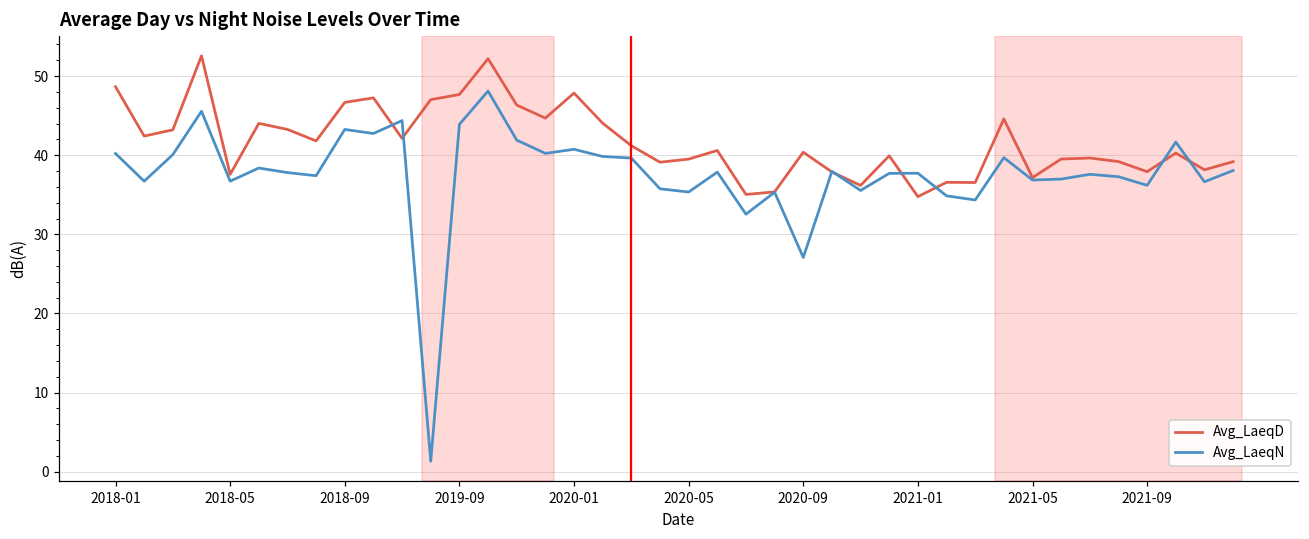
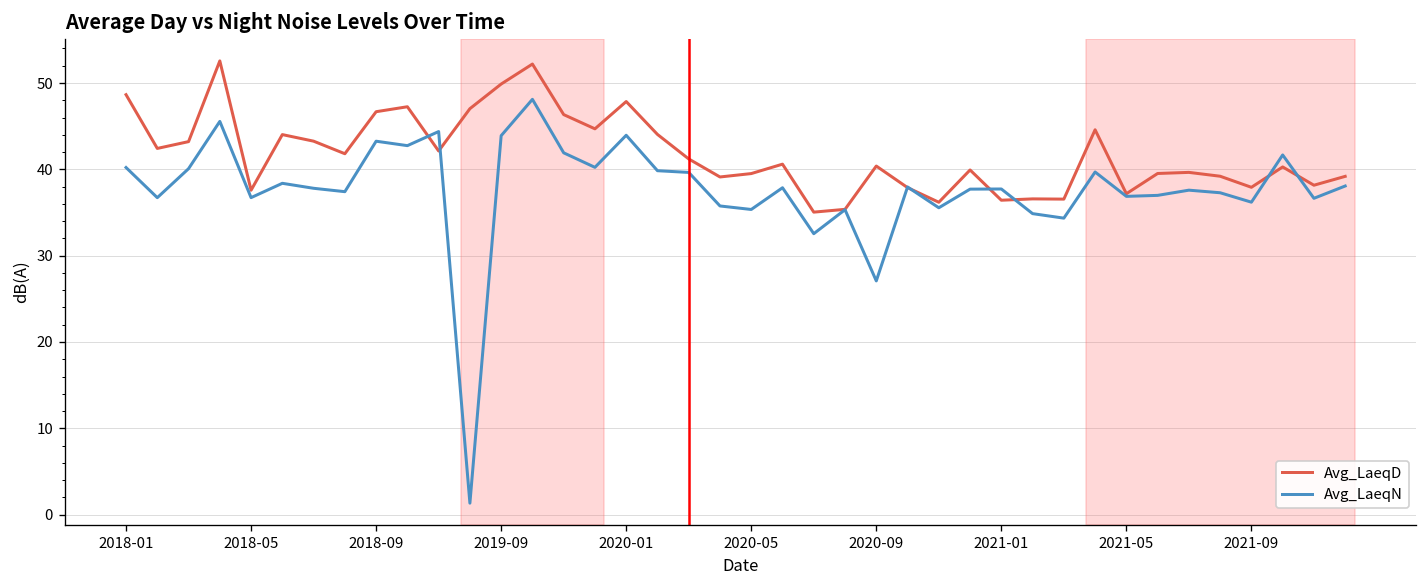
  {
    "Avg_LaeqD": {
      "2018-01": 49,
      "2018-05": 38,
      "2018-09": 47,
-     "2019-09": 48,
+     "2019-09": 50,
      "2020-01": 48,
      "2020-05": 40,
      "2020-09": 40,
-     "2021-01": 35,
+     "2021-01": 36,
      "2021-09": 38
    },
    "Avg_LaeqN": {
      "2018-01": 40,
      "2018-05": 37,
      "2018-09": 43,
      "2019-09": 44,
-     "2020-01": 41,
+     "2020-01": 44,
      "2020-05": 35,
      "2020-09": 27,
      "2021-01": 38,
      "2021-09": 36
    }
  }
